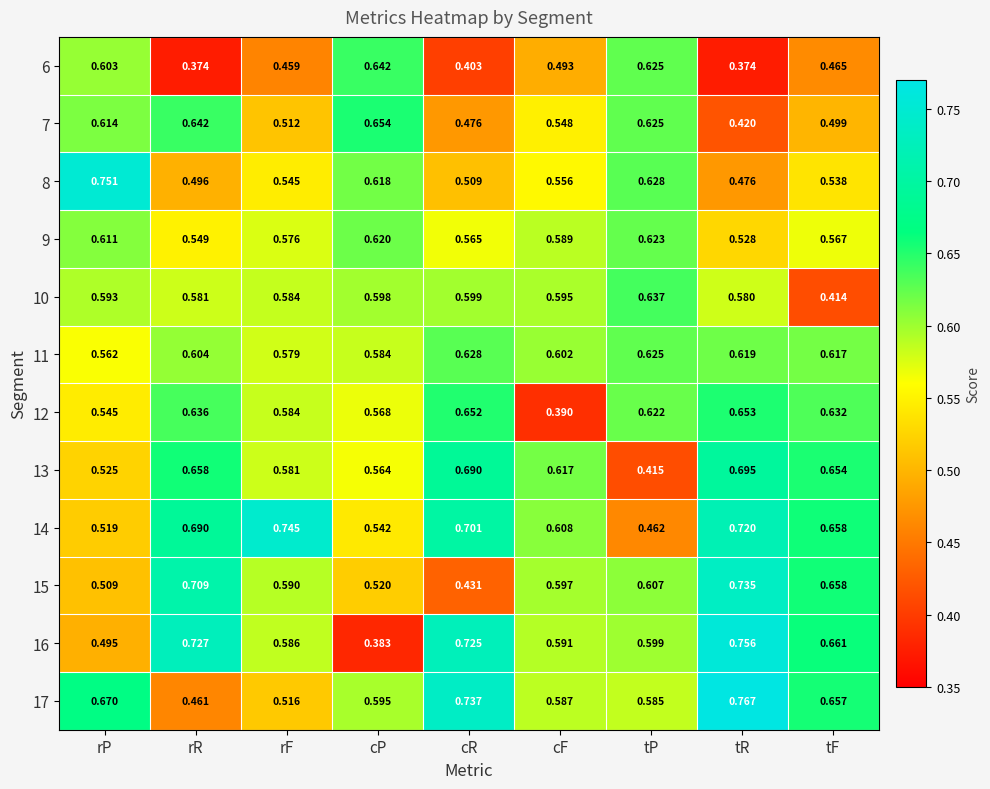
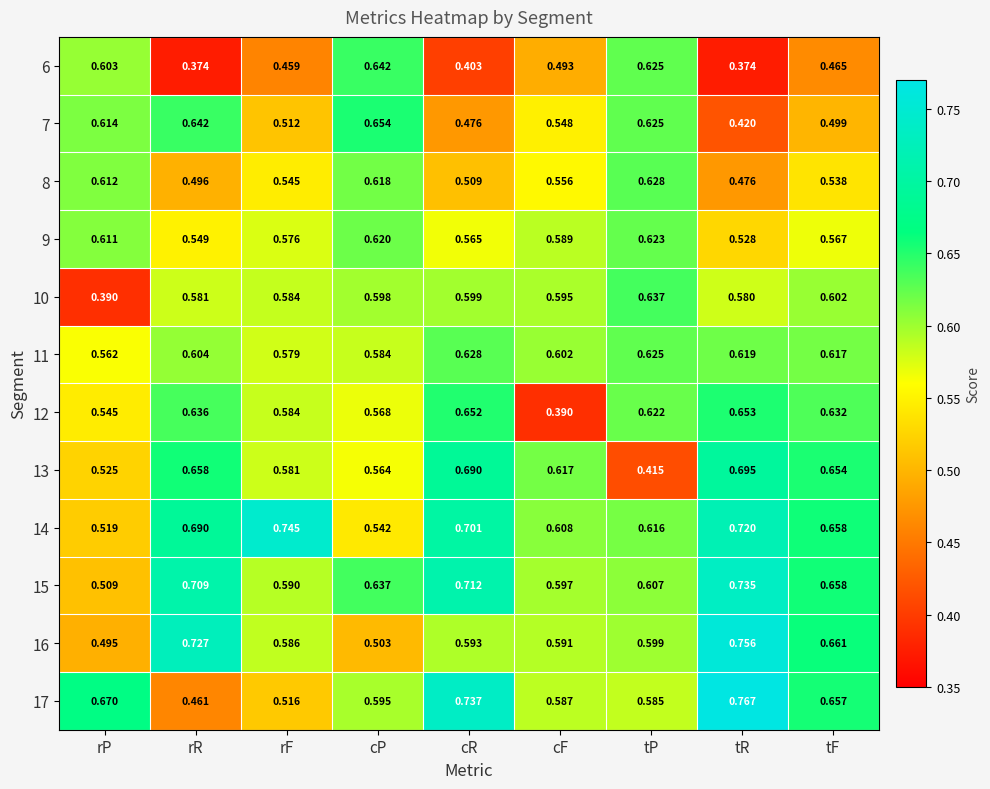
  {
    "6": {
      "rP": 0.603,
      "rR": 0.374,
      "rF": 0.459,
      "cP": 0.642,
      "cR": 0.403,
      "cF": 0.493,
      "tP": 0.625,
      "tR": 0.374,
      "tF": 0.465
    },
    "7": {
      "rP": 0.614,
      "rR": 0.642,
      "rF": 0.512,
      "cP": 0.654,
      "cR": 0.476,
      "cF": 0.548,
      "tP": 0.625,
      "tR": 0.420,
      "tF": 0.499
    },
    "8": {
-     "rP": 0.751,
+     "rP": 0.612,
      "rR": 0.496,
      "rF": 0.545,
      "cP": 0.618,
      "cR": 0.509,
      "cF": 0.556,
      "tP": 0.628,
      "tR": 0.476,
      "tF": 0.538
    },
    "9": {
      "rP": 0.611,
      "rR": 0.549,
      "rF": 0.576,
      "cP": 0.620,
      "cR": 0.565,
      "cF": 0.589,
      "tP": 0.623,
      "tR": 0.528,
      "tF": 0.567
    },
    "10": {
-     "rP": 0.593,
+     "rP": 0.390,
      "rR": 0.581,
      "rF": 0.584,
      "cP": 0.598,
      "cR": 0.599,
      "cF": 0.595,
      "tP": 0.637,
      "tR": 0.580,
-     "tF": 0.414
+     "tF": 0.602
    },
    "11": {
      "rP": 0.562,
      "rR": 0.604,
      "rF": 0.579,
      "cP": 0.584,
      "cR": 0.628,
      "cF": 0.602,
      "tP": 0.625,
      "tR": 0.619,
      "tF": 0.617
    },
    "12": {
      "rP": 0.545,
      "rR": 0.636,
      "rF": 0.584,
      "cP": 0.568,
      "cR": 0.652,
      "cF": 0.390,
      "tP": 0.622,
      "tR": 0.653,
      "tF": 0.632
    },
    "13": {
      "rP": 0.525,
      "rR": 0.658,
      "rF": 0.581,
      "cP": 0.564,
      "cR": 0.690,
      "cF": 0.617,
      "tP": 0.415,
      "tR": 0.695,
      "tF": 0.654
    },
    "14": {
      "rP": 0.519,
      "rR": 0.690,
      "rF": 0.745,
      "cP": 0.542,
      "cR": 0.701,
      "cF": 0.608,
-     "tP": 0.462,
+     "tP": 0.616,
      "tR": 0.720,
      "tF": 0.658
    },
    "15": {
      "rP": 0.509,
      "rR": 0.709,
      "rF": 0.590,
-     "cP": 0.520,
-     "cR": 0.431,
+     "cP": 0.637,
+     "cR": 0.712,
      "cF": 0.597,
      "tP": 0.607,
      "tR": 0.735,
      "tF": 0.658
    },
    "16": {
      "rP": 0.495,
      "rR": 0.727,
      "rF": 0.586,
-     "cP": 0.383,
-     "cR": 0.725,
+     "cP": 0.503,
+     "cR": 0.593,
      "cF": 0.591,
      "tP": 0.599,
      "tR": 0.756,
      "tF": 0.661
    },
    "17": {
      "rP": 0.670,
      "rR": 0.461,
      "rF": 0.516,
      "cP": 0.595,
      "cR": 0.737,
      "cF": 0.587,
      "tP": 0.585,
      "tR": 0.767,
      "tF": 0.657
    }
  }
